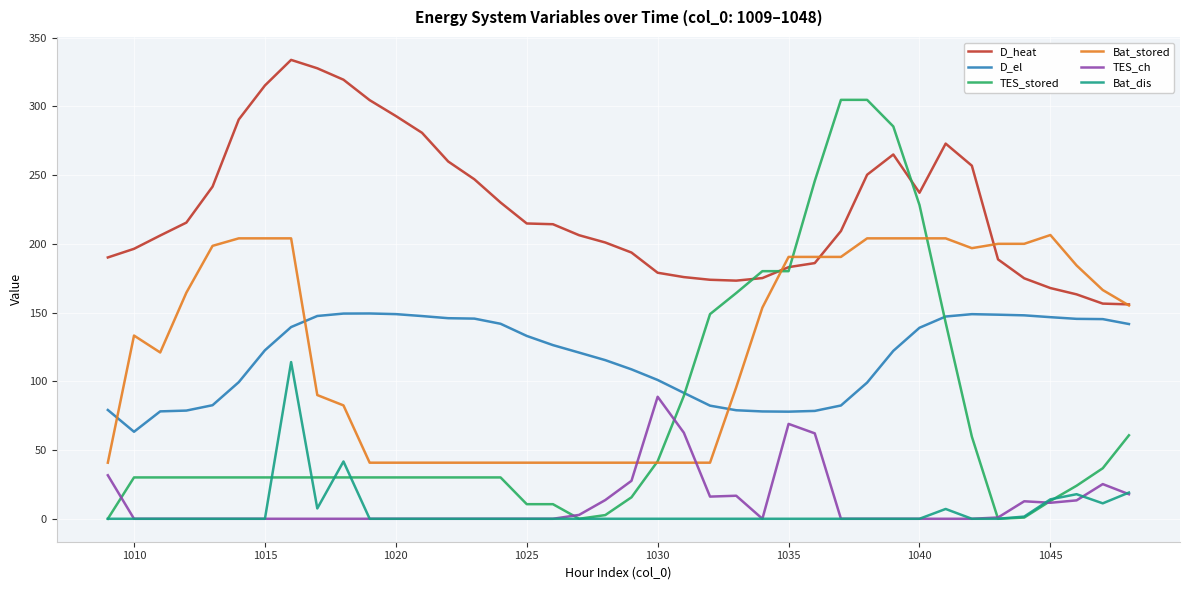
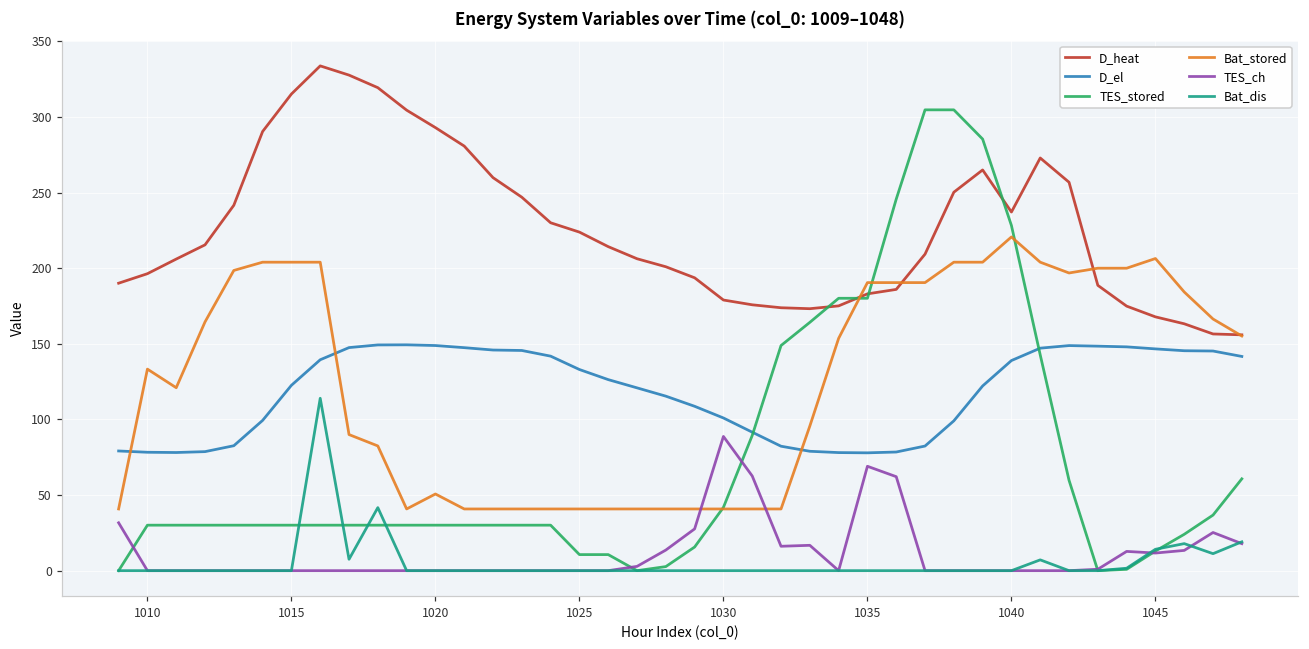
  {
    "D_heat": {
      "1010": 196,
      "1015": 315,
      "1020": 293,
-     "1025": 215,
+     "1025": 224,
      "1030": 179,
      "1035": 183,
      "1040": 237,
      "1045": 168
    },
    "D_el": {
-     "1010": 63,
+     "1010": 78,
      "1015": 123,
      "1020": 149,
      "1025": 133,
      "1030": 101,
      "1035": 78,
      "1040": 139,
      "1045": 147
    },
    "Bat_stored": {
      "1010": 133,
      "1015": 204,
-     "1020": 41,
+     "1020": 51,
      "1025": 41,
      "1035": 191,
-     "1040": 204,
+     "1040": 221,
      "1045": 206
    },
    "TES_ch": {
      "1030": 89,
      "1035": 69
    }
  }
